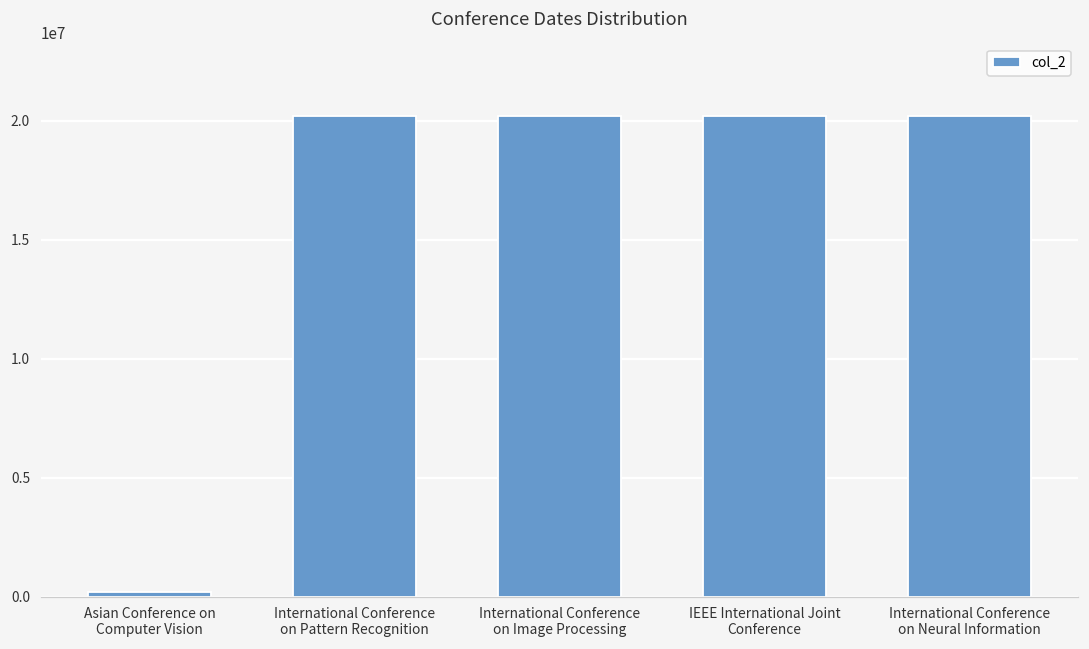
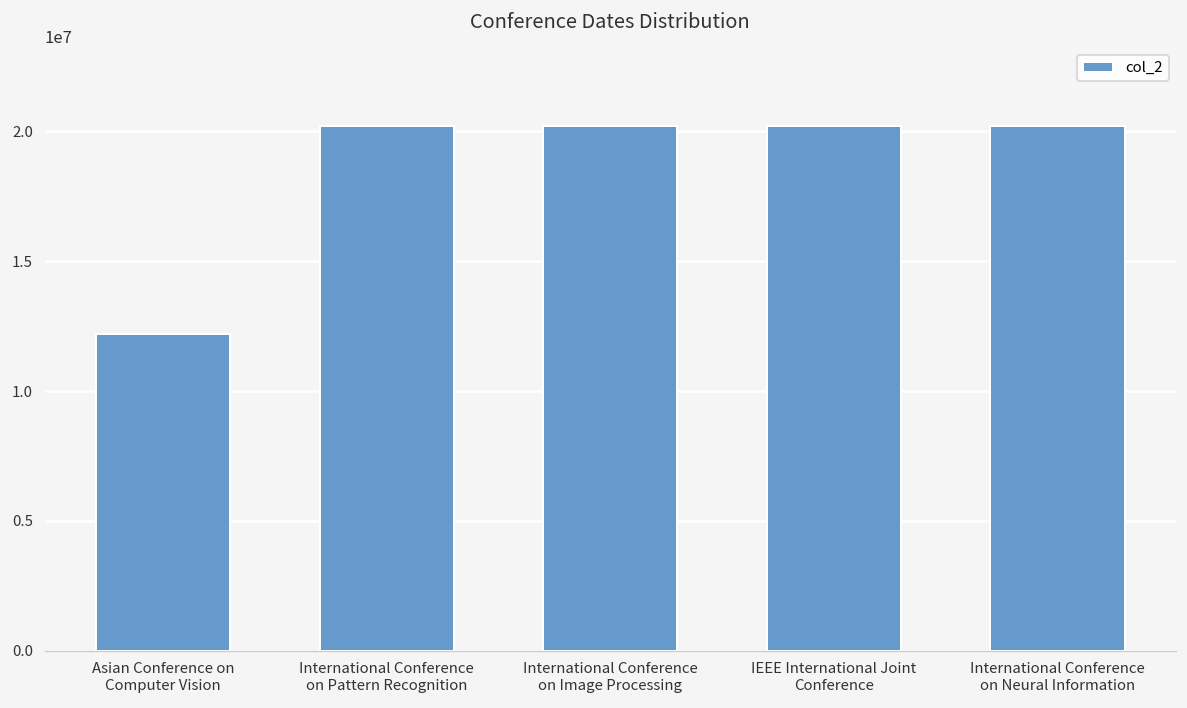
  {
-   "Asian Conference on Computer Vision": 200000,
+   "Asian Conference on Computer Vision": 12200000,
    "International Conference on Pattern Recognition": 20200000,
    "International Conference on Image Processing": 20200000,
    "IEEE International Joint Conference": 20200000,
    "International Conference on Neural Information": 20200000
  }
